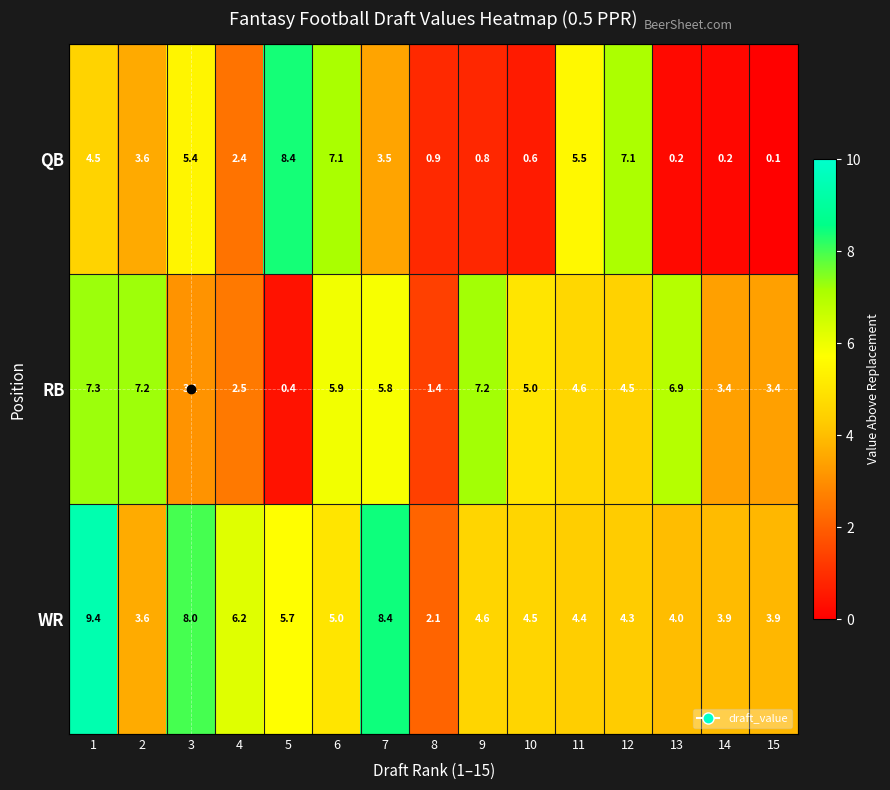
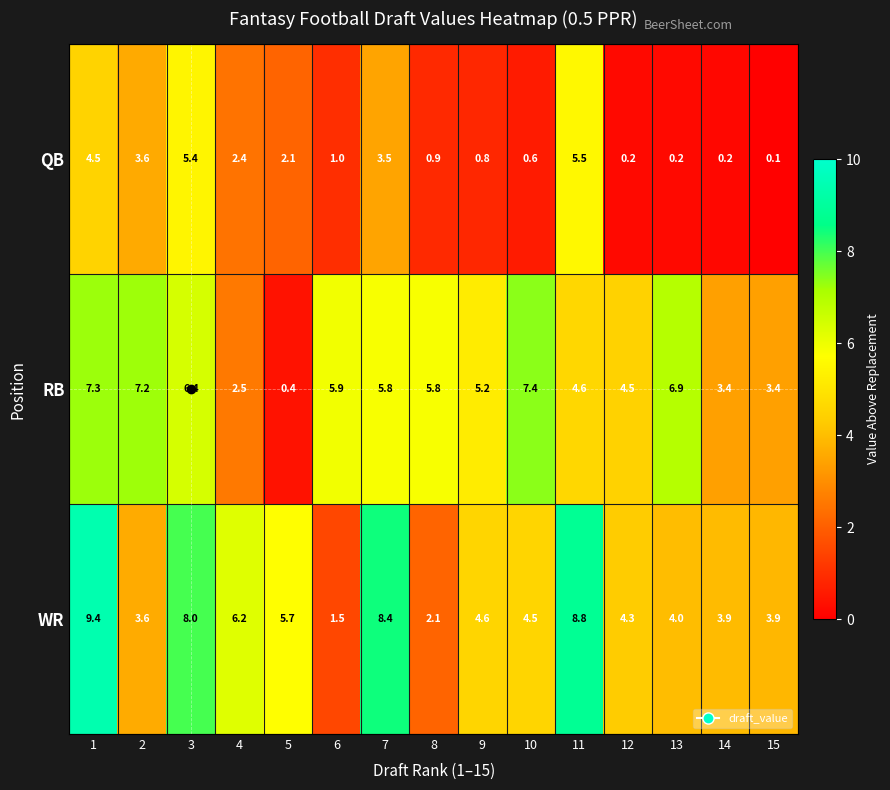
  {
    "QB": {
      "1": 4.5,
      "2": 3.6,
      "3": 5.4,
      "4": 2.4,
-     "5": 8.4,
-     "6": 7.1,
+     "5": 2.1,
+     "6": 1.0,
      "7": 3.5,
      "8": 0.9,
      "9": 0.8,
      "10": 0.6,
      "11": 5.5,
-     "12": 7.1,
+     "12": 0.2,
      "13": 0.2,
      "14": 0.2,
      "15": 0.1
    },
    "RB": {
      "1": 7.3,
      "2": 7.2,
-     "3": 3.1,
+     "3": 6.4,
      "4": 2.5,
      "5": 0.4,
      "6": 5.9,
      "7": 5.8,
-     "8": 1.4,
-     "9": 7.2,
-     "10": 5.0,
+     "8": 5.8,
+     "9": 5.2,
+     "10": 7.4,
      "11": 4.6,
      "12": 4.5,
      "13": 6.9,
      "14": 3.4,
      "15": 3.4
    },
    "WR": {
      "1": 9.4,
      "2": 3.6,
      "3": 8.0,
      "4": 6.2,
      "5": 5.7,
-     "6": 5.0,
+     "6": 1.5,
      "7": 8.4,
      "8": 2.1,
      "9": 4.6,
      "10": 4.5,
-     "11": 4.4,
+     "11": 8.8,
      "12": 4.3,
      "13": 4.0,
      "14": 3.9,
      "15": 3.9
    }
  }
